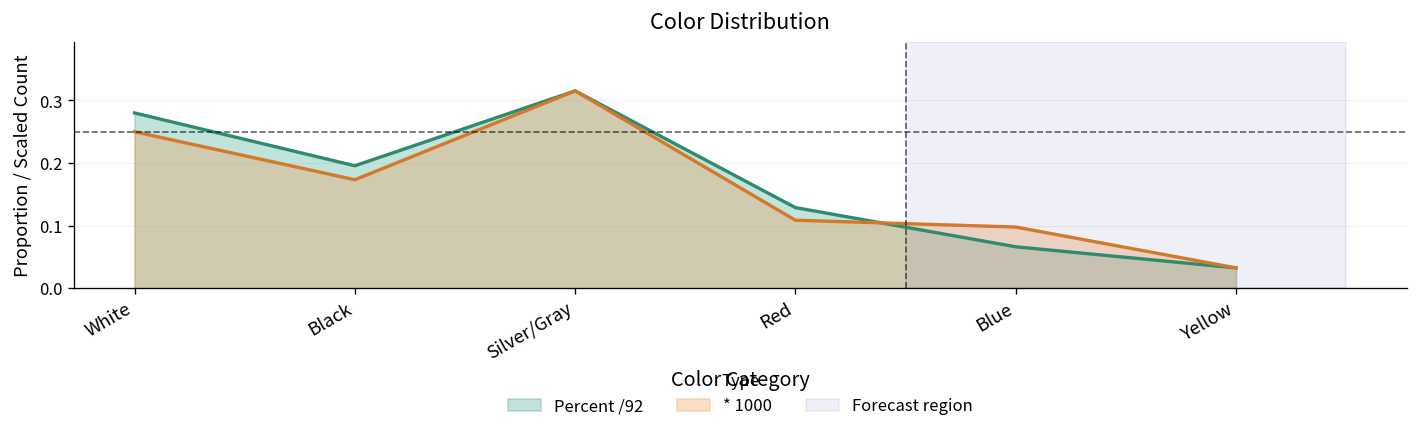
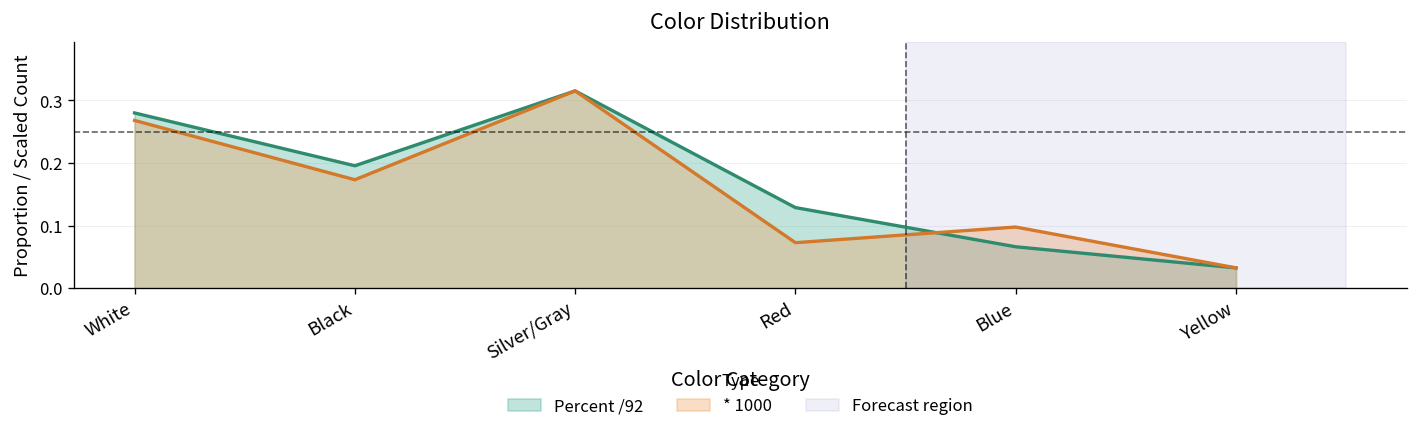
  {
    "Percent /92": {
      "White": 0.28,
      "Black": 0.20,
      "Red": 0.13,
      "Blue": 0.07
    },
    "* 1000": {
-     "White": 0.25,
+     "White": 0.27,
      "Black": 0.17,
-     "Red": 0.11,
+     "Red": 0.07,
      "Blue": 0.10
    }
  }
